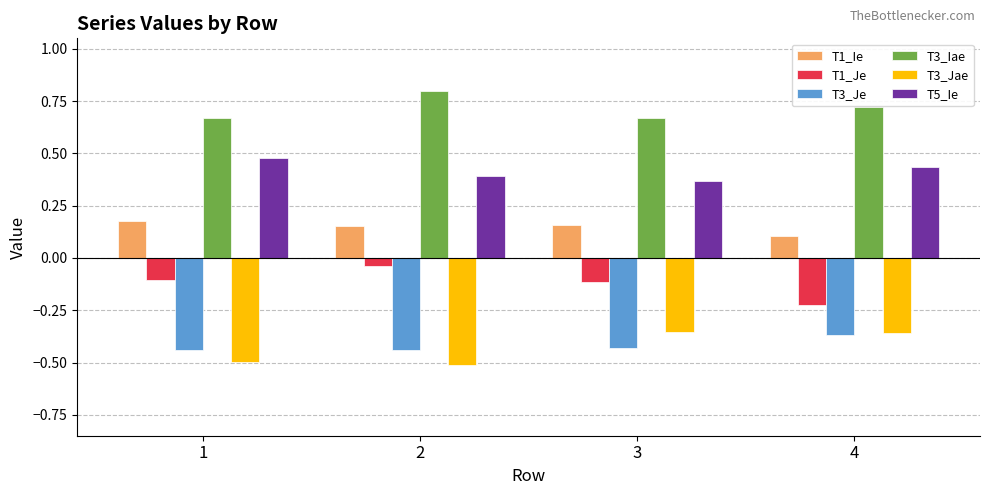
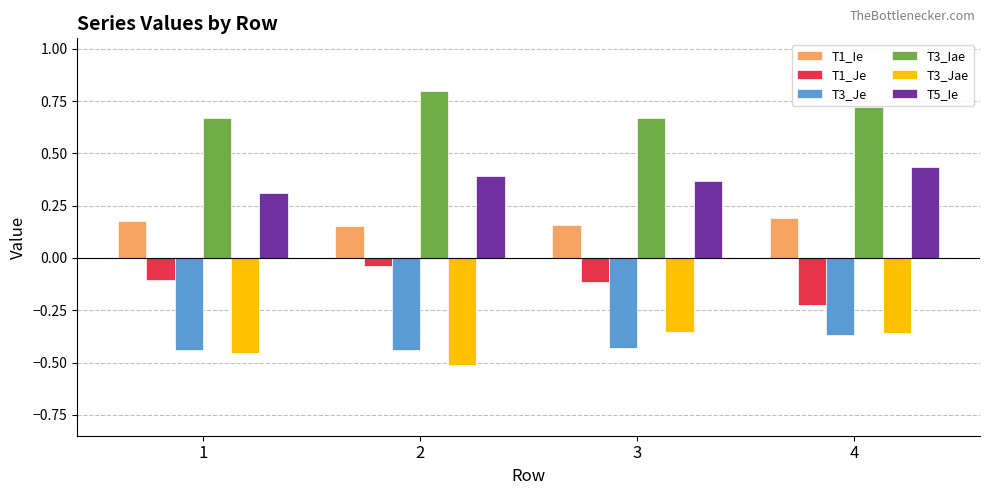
  {
    "T1_Ie": {
      "1": 0.18,
      "2": 0.15,
      "3": 0.16,
-     "4": 0.11
+     "4": 0.19
    },
    "T1_Je": {
      "1": -0.11,
      "2": -0.04,
      "3": -0.12,
      "4": -0.22
    },
    "T3_Je": {
      "1": -0.44,
      "2": -0.44,
      "3": -0.43,
      "4": -0.37
    },
    "T3_Iae": {
      "1": 0.67,
      "2": 0.80,
      "3": 0.67,
      "4": 0.72
    },
    "T3_Jae": {
-     "1": -0.50,
+     "1": -0.45,
      "2": -0.51,
      "3": -0.35,
      "4": -0.36
    },
    "T5_Ie": {
-     "1": 0.48,
+     "1": 0.31,
      "2": 0.39,
      "3": 0.37,
      "4": 0.44
    }
  }
